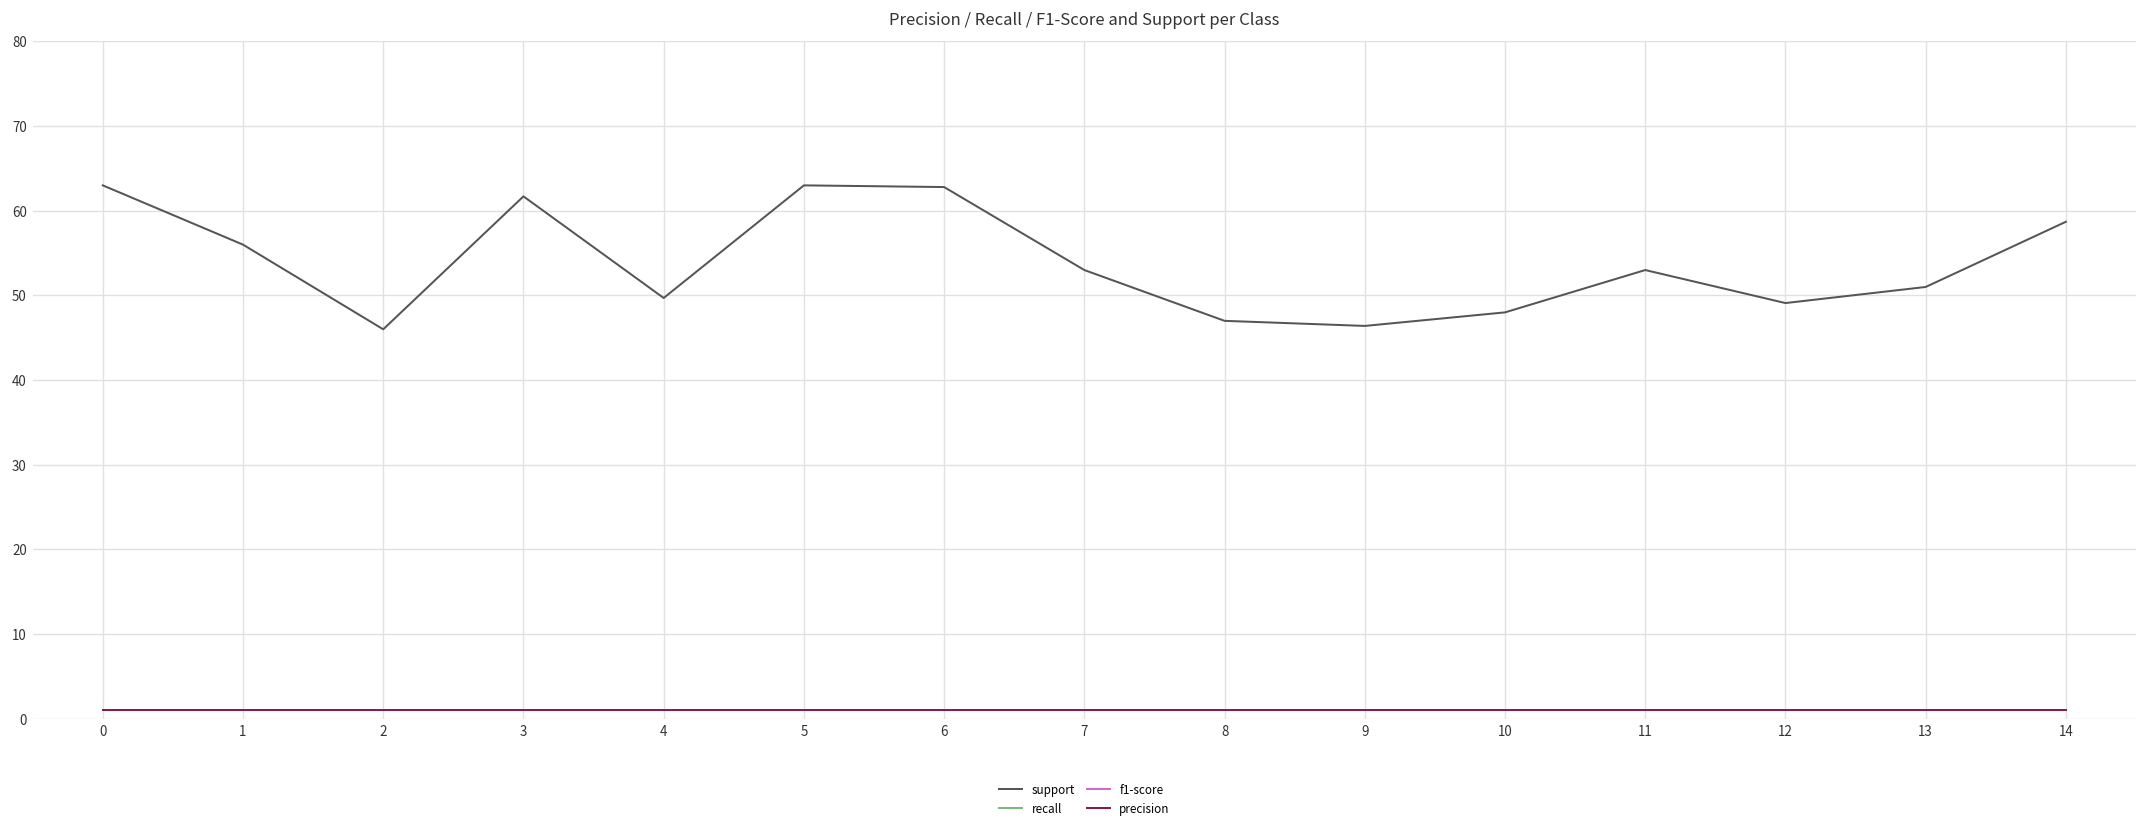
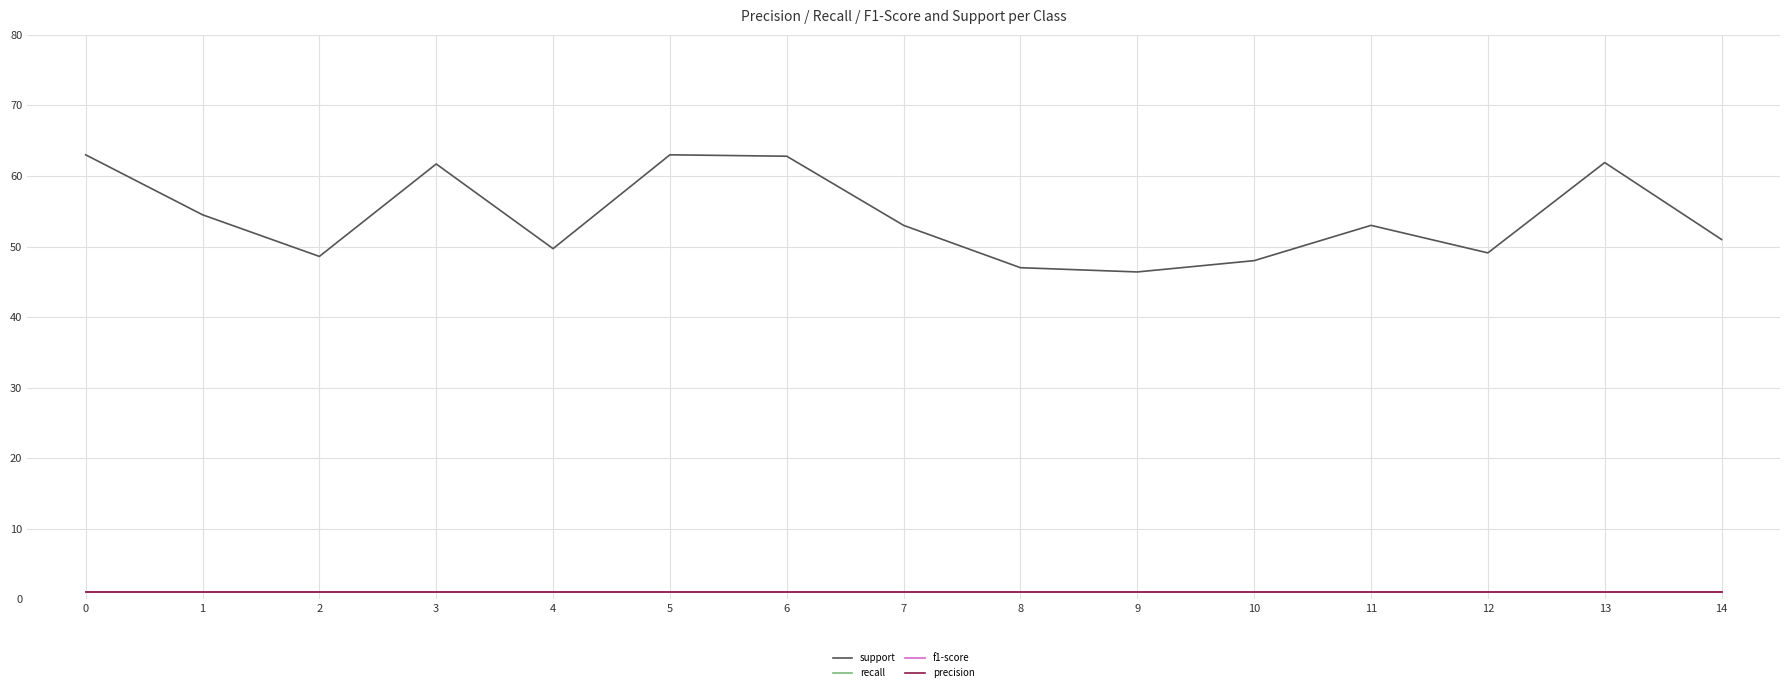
  {
    "support": {
      "0": 63,
-     "1": 56,
-     "2": 46,
+     "1": 55,
+     "2": 49,
      "3": 62,
      "4": 50,
      "5": 63,
      "6": 63,
      "7": 53,
      "8": 47,
      "9": 46,
      "10": 48,
      "11": 53,
      "12": 49,
-     "13": 51,
-     "14": 59
+     "13": 62,
+     "14": 51
    },
    "precision": {
      "0": 1,
      "1": 1,
      "2": 1,
      "3": 1,
      "4": 1,
      "5": 1,
      "6": 1,
      "7": 1,
      "8": 1,
      "9": 1,
      "10": 1,
      "11": 1,
      "12": 1,
      "13": 1,
      "14": 1
    }
  }
